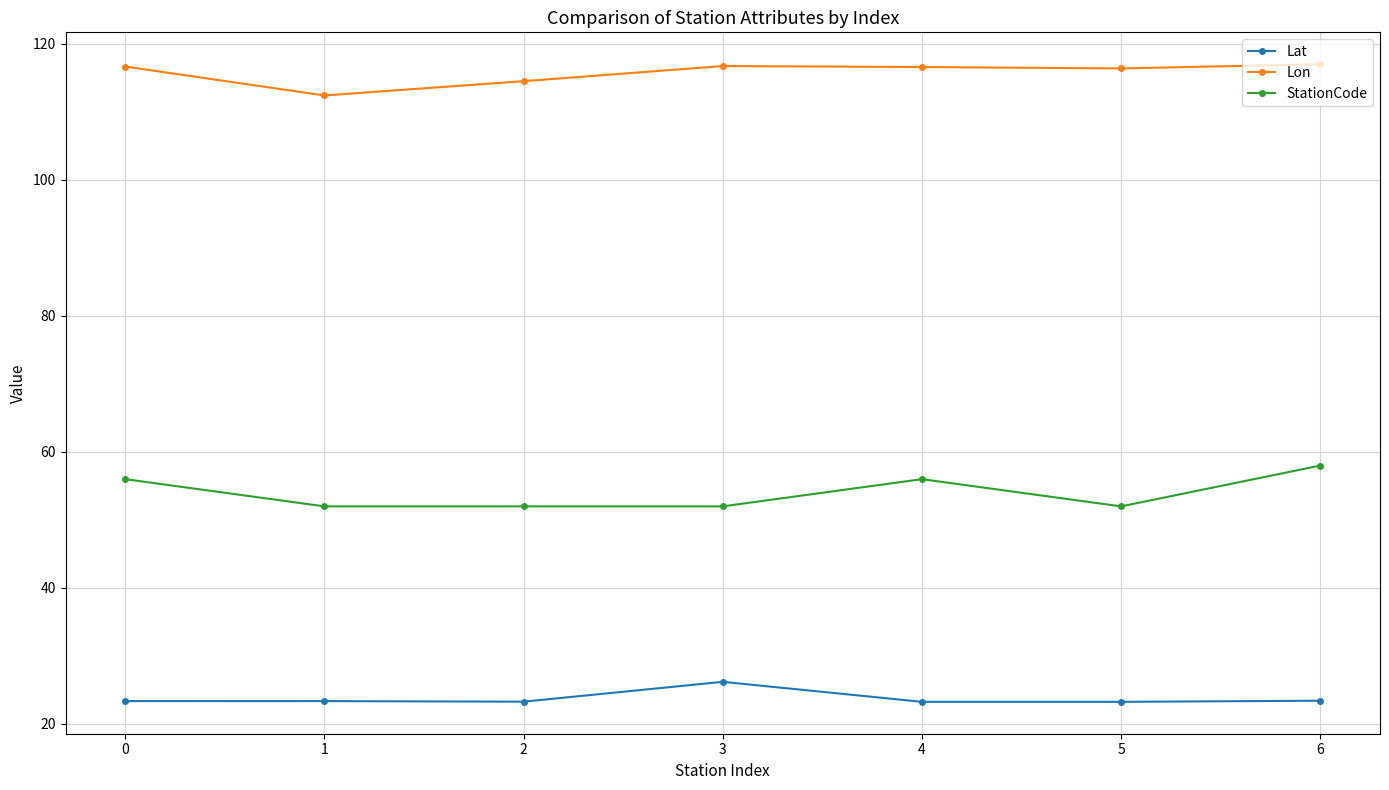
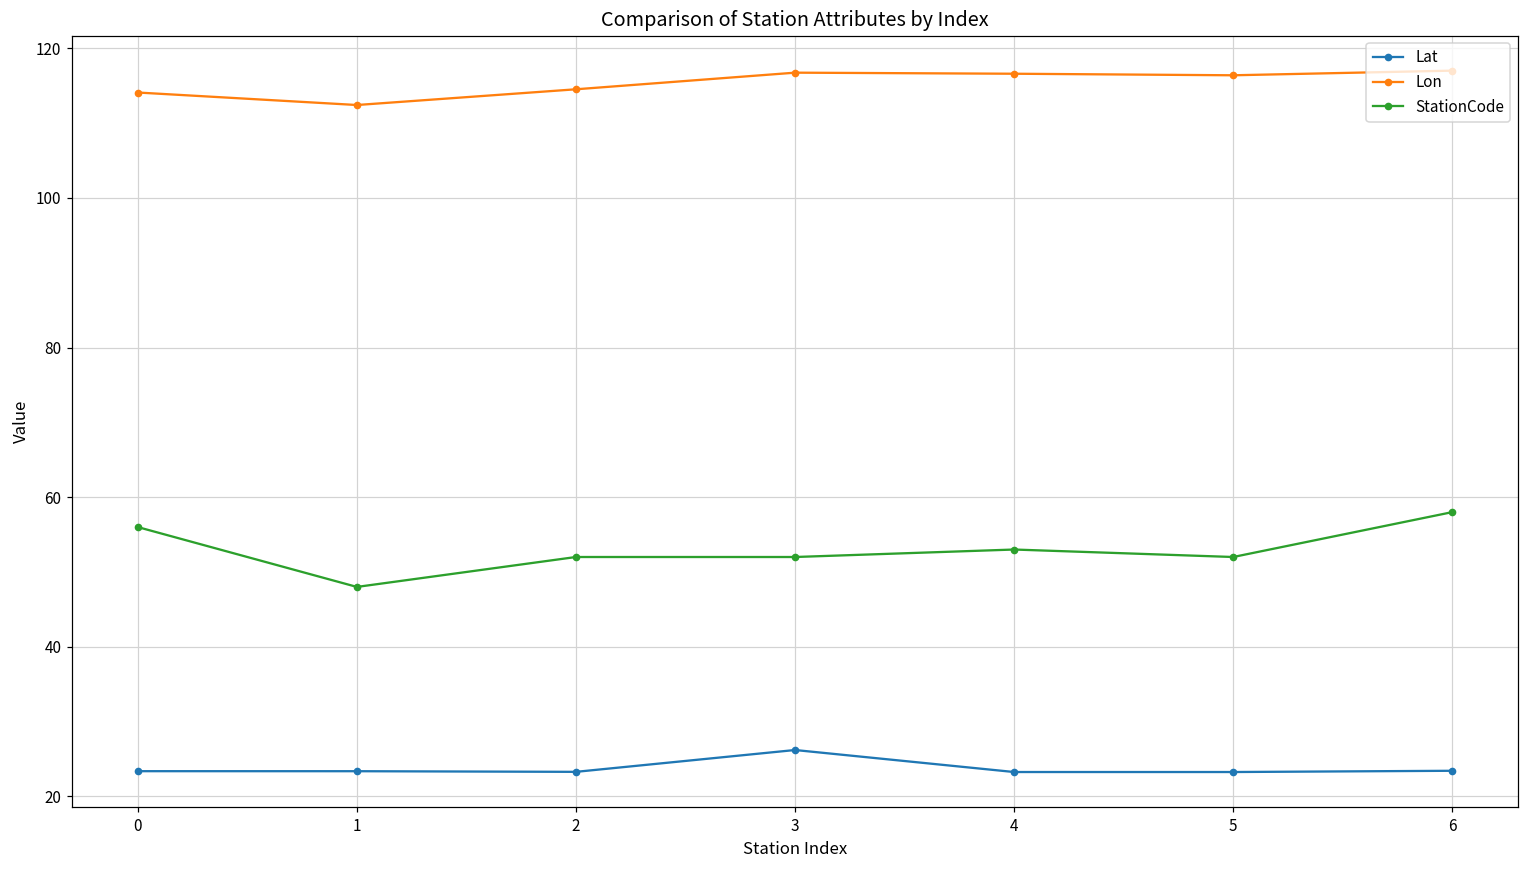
  {
    "Lat": {
      "0": 23,
      "1": 23,
      "2": 23,
      "3": 26,
      "4": 23,
      "5": 23,
      "6": 23
    },
    "Lon": {
-     "0": 117,
+     "0": 114,
      "1": 112,
      "2": 115,
      "3": 117,
      "4": 117,
      "5": 116
    },
    "StationCode": {
      "0": 56,
-     "1": 52,
+     "1": 48,
      "2": 52,
      "3": 52,
-     "4": 56,
+     "4": 53,
      "5": 52,
      "6": 58
    }
  }
